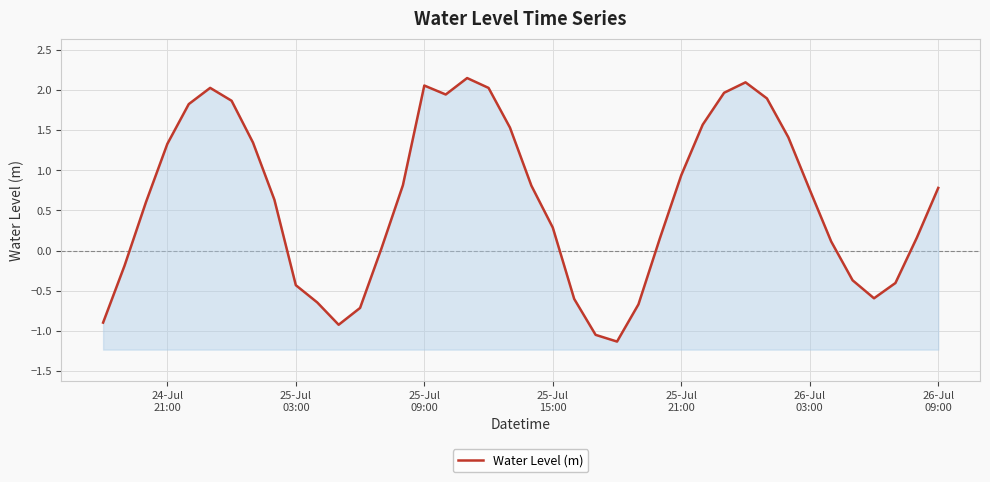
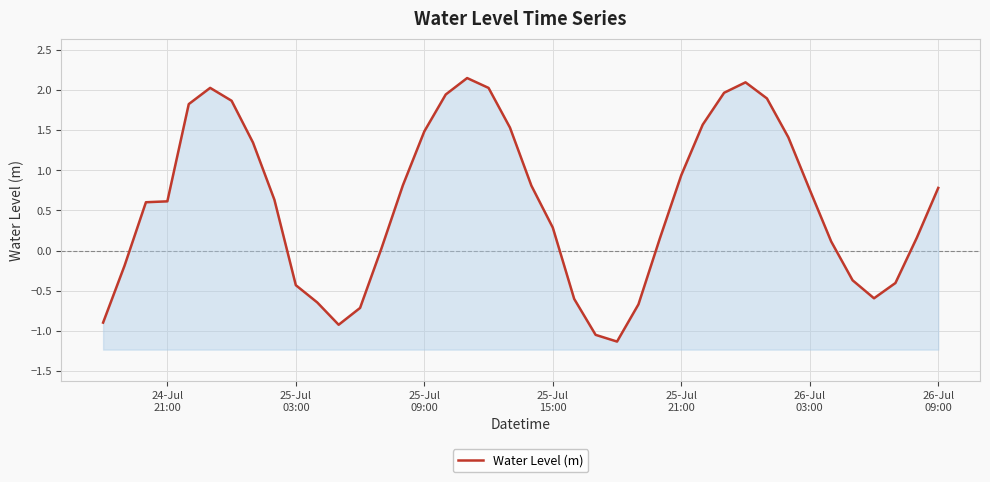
  {
-   "24-Jul 21:00": 1.3,
+   "24-Jul 21:00": 0.6,
    "25-Jul 03:00": -0.4,
-   "25-Jul 09:00": 2.1,
+   "25-Jul 09:00": 1.5,
    "25-Jul 15:00": 0.3,
    "25-Jul 21:00": 0.9,
    "26-Jul 03:00": 0.8,
    "26-Jul 09:00": 0.8
  }
